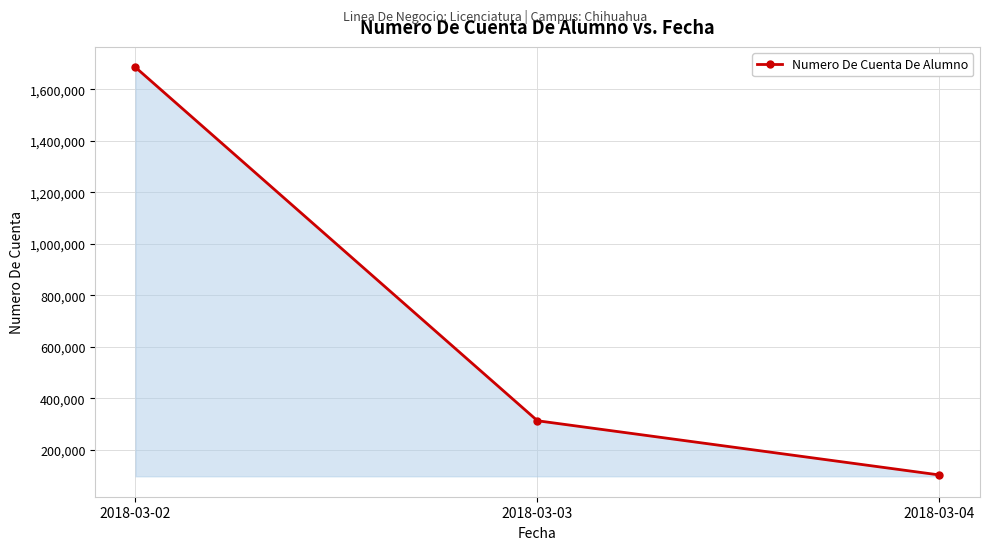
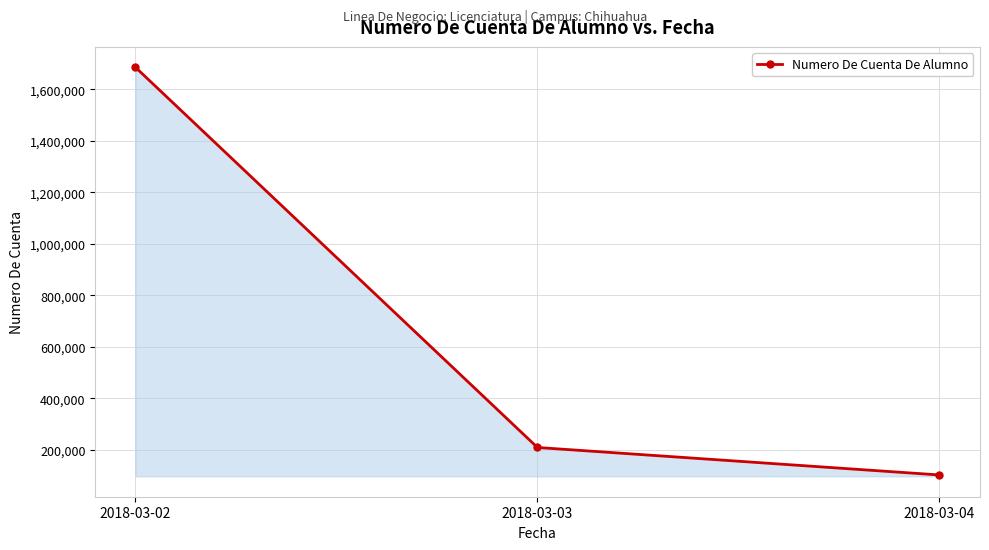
  {
    "2018-03-02": "1,690,000",
-   "2018-03-03": "310,000",
+   "2018-03-03": "210,000",
    "2018-03-04": "100,000"
  }
